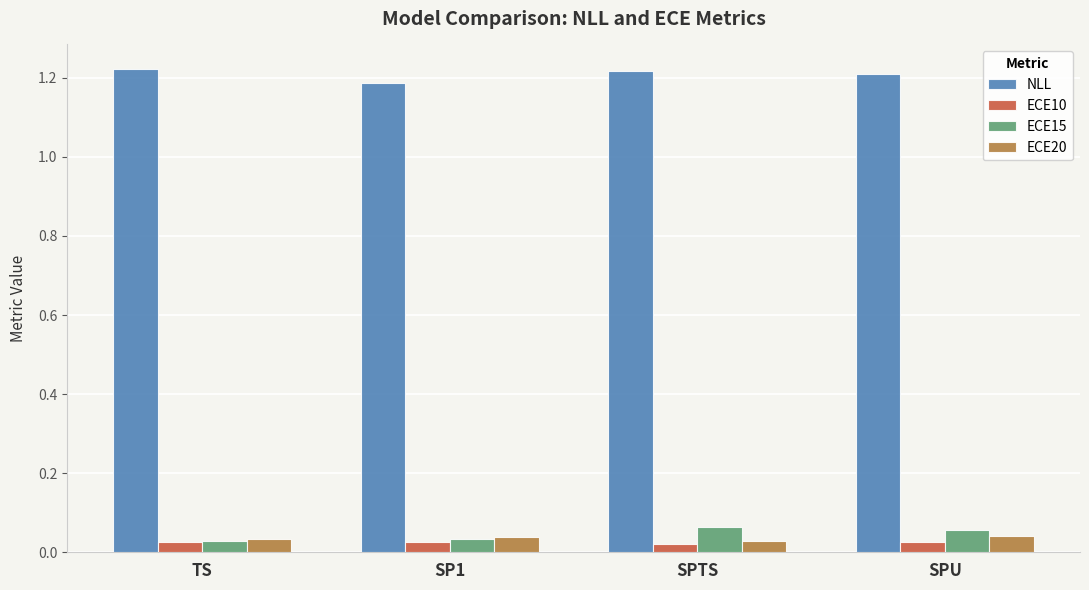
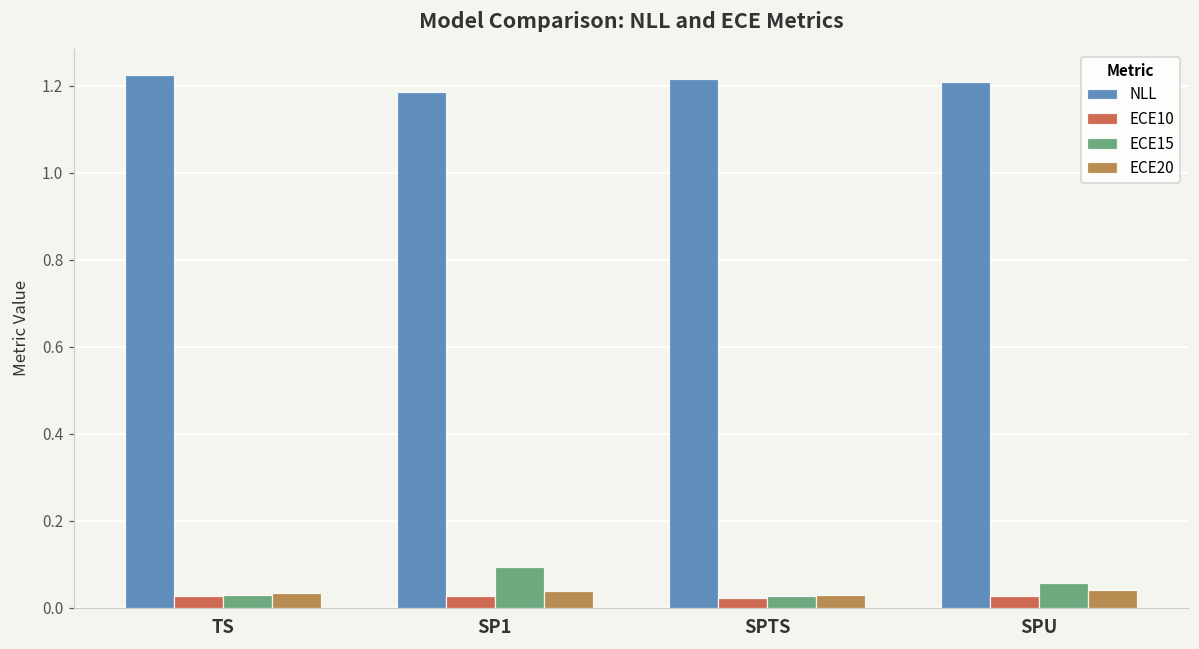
  {
    "NLL": {
      "TS": 1.22,
      "SP1": 1.19,
      "SPTS": 1.22,
      "SPU": 1.21
    },
    "ECE15": {
      "TS": 0.03,
-     "SP1": 0.03,
-     "SPTS": 0.06,
+     "SP1": 0.09,
+     "SPTS": 0.03,
      "SPU": 0.06
    }
  }
